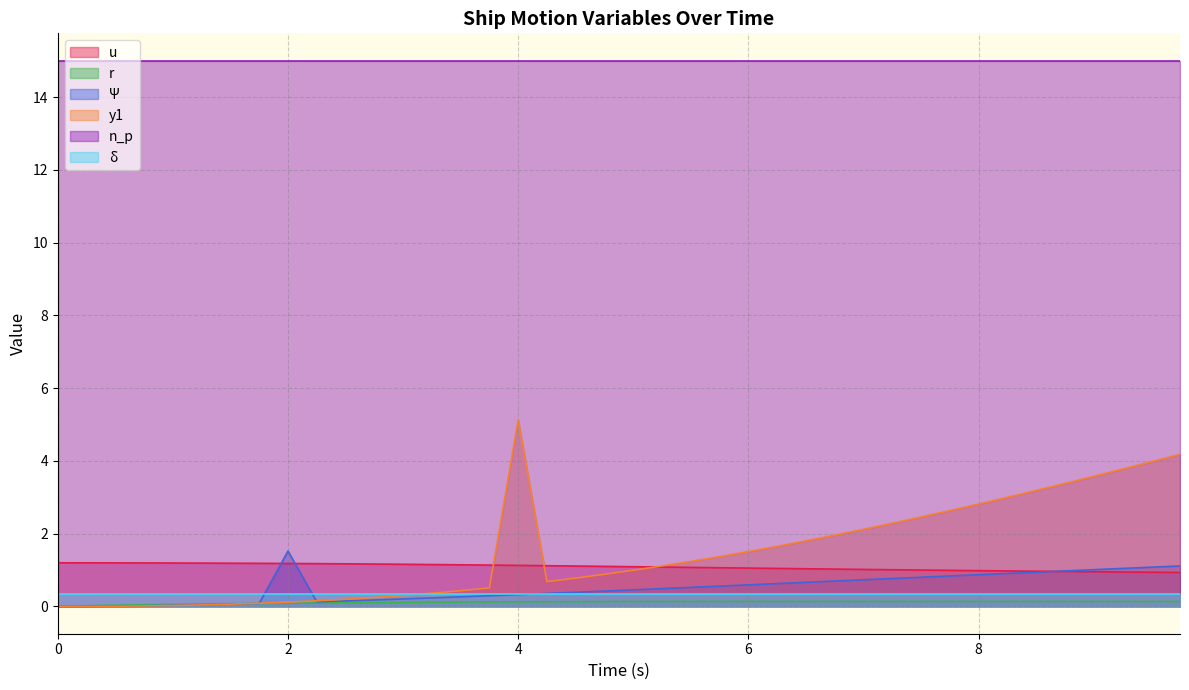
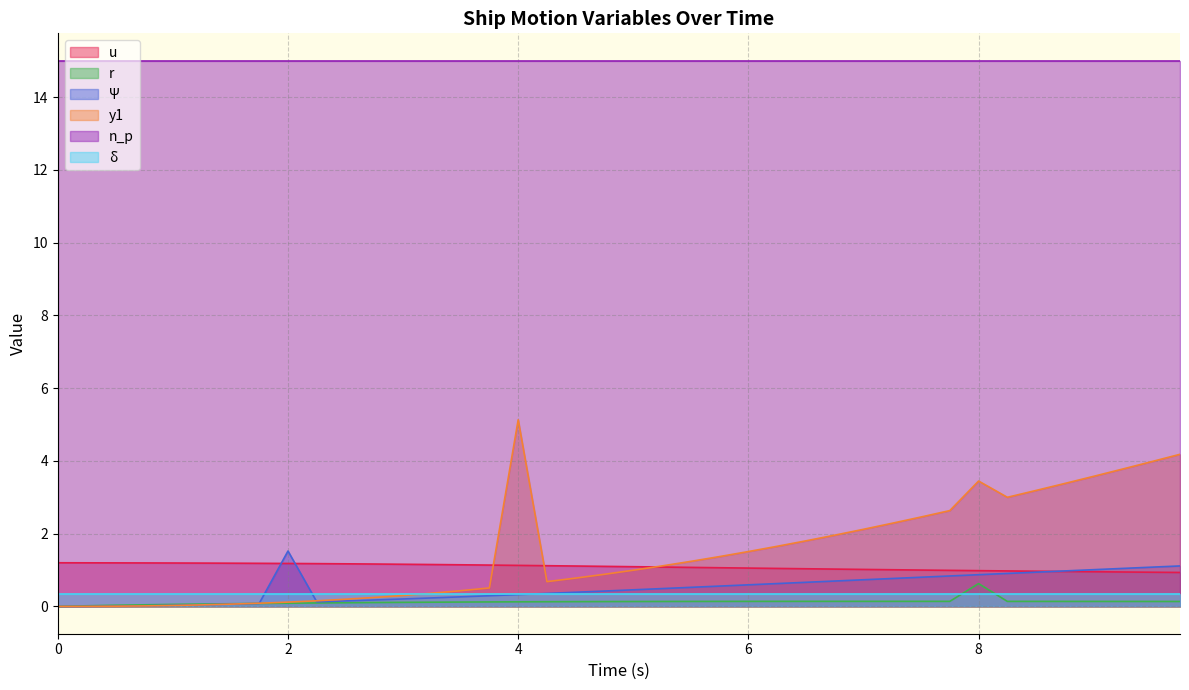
  {
    "u": {
      "0": 1.2,
      "2": 1.2,
      "4": 1.1,
      "6": 1.1,
      "8": 1.0
    },
    "r": {
      "4": 0.1,
      "6": 0.1,
-     "8": 0.1
+     "8": 0.6
    },
    "Ψ": {
      "2": 1.5,
      "6": 0.6,
      "8": 0.9
    },
    "y1": {
      "4": 5.1,
      "6": 1.5,
-     "8": 2.8
+     "8": 3.4
    },
    "n_p": {
      "0": 15.0,
      "2": 15.0,
      "4": 15.0,
      "6": 15.0,
      "8": 15.0
    },
    "δ": {
      "0": 0.3,
      "2": 0.3,
      "6": 0.3,
      "8": 0.3
    }
  }
